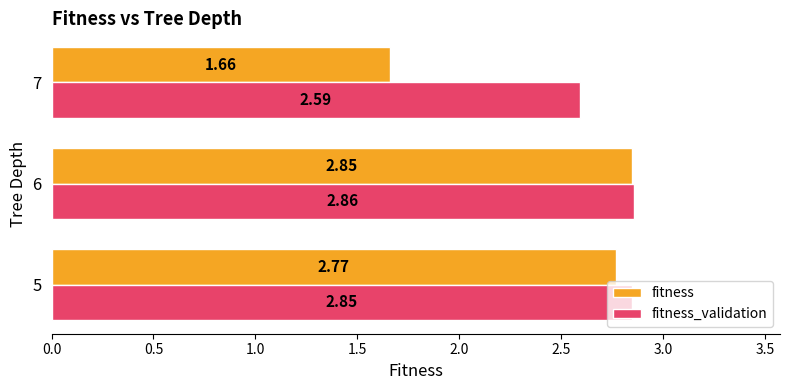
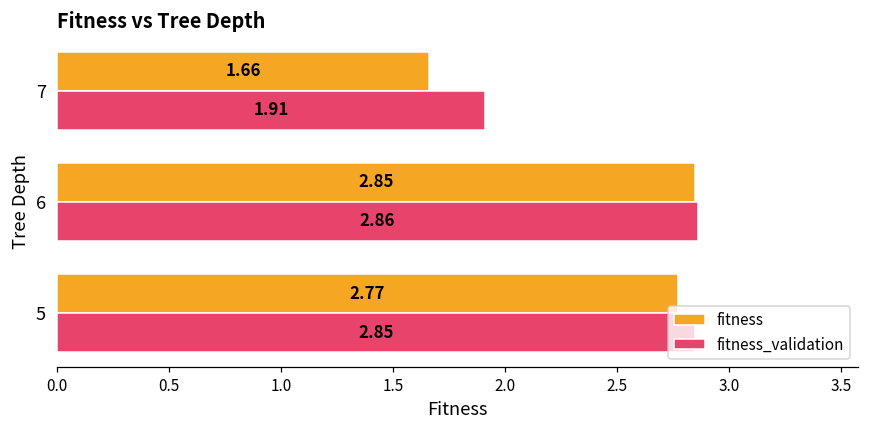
  {
    "fitness": {
      "7": 1.66,
      "6": 2.85,
      "5": 2.77
    },
    "fitness_validation": {
-     "7": 2.59,
+     "7": 1.91,
      "6": 2.86
    }
  }
